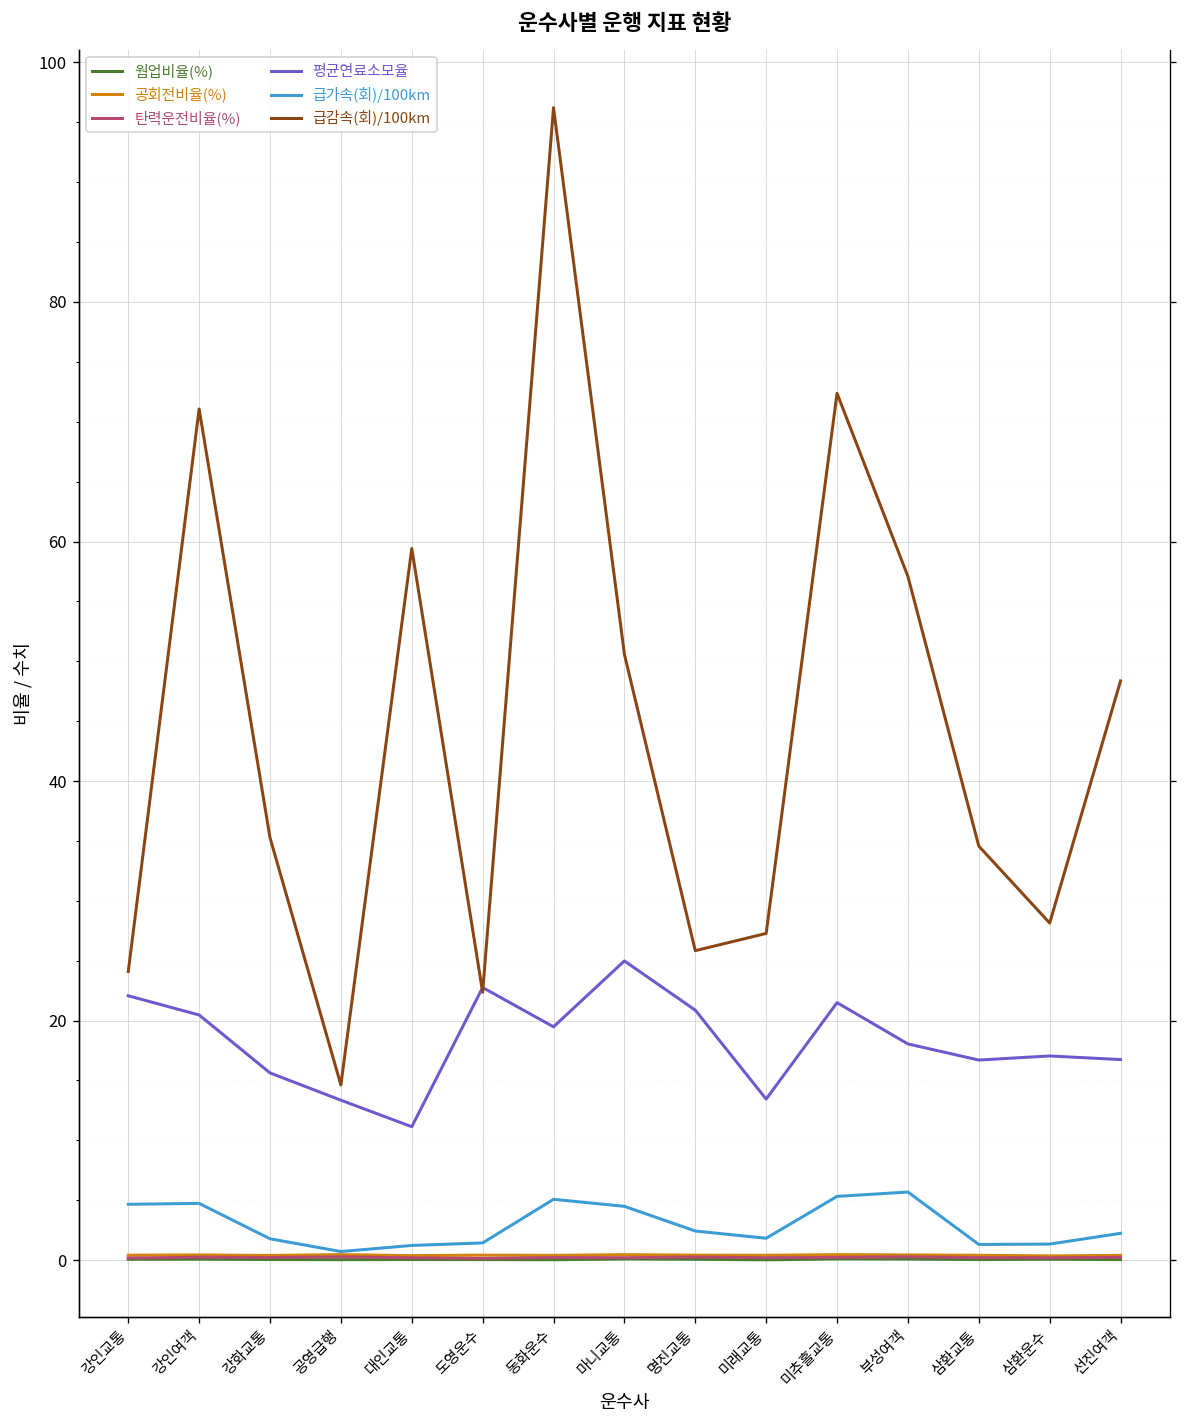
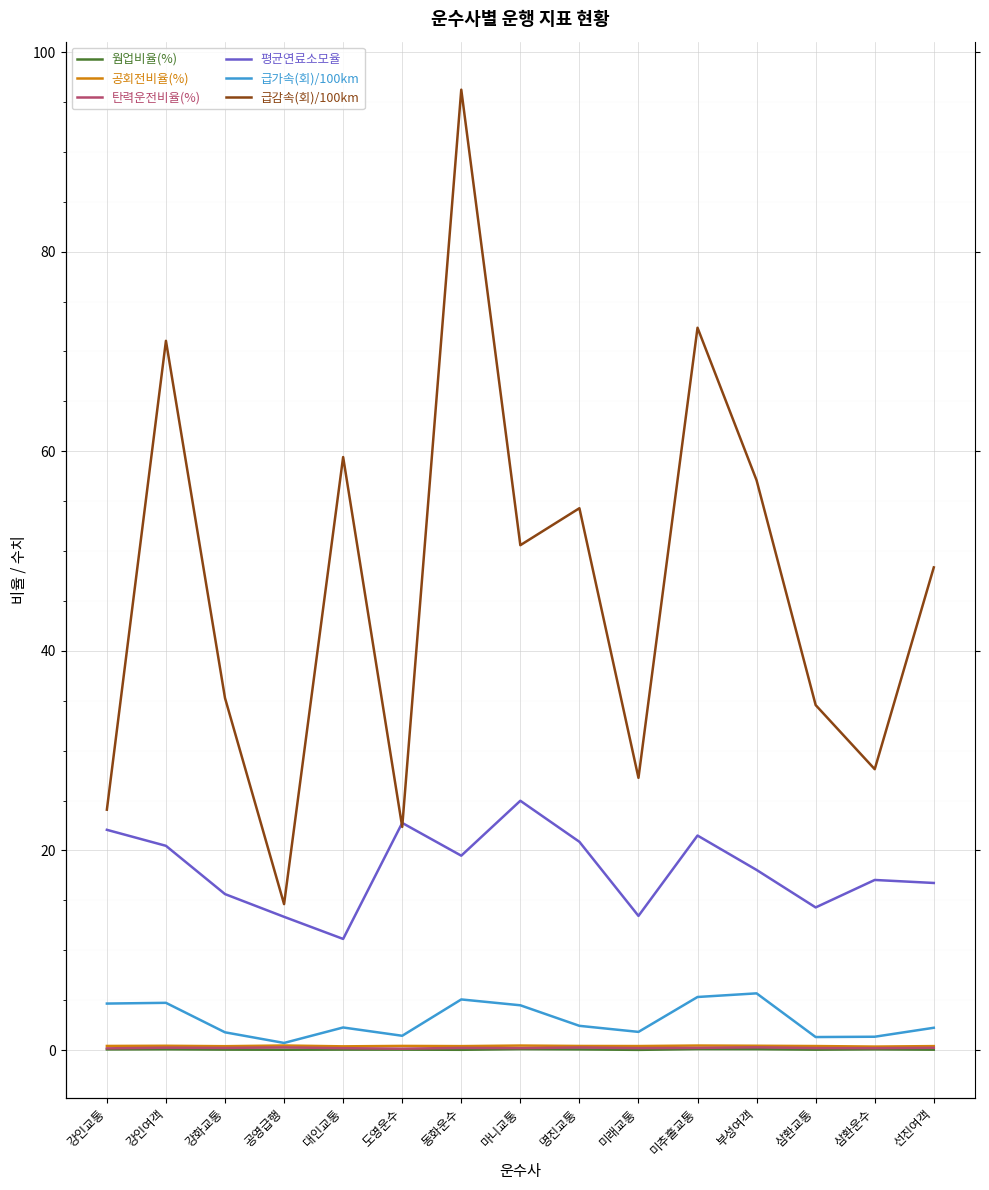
  {
    "공회전비율(%)": {
      "도영운수": 0
    },
    "평균연료소모율": {
      "강인교통": 22,
      "강인여객": 20,
      "강화교통": 16,
      "공영급행": 13,
      "대인교통": 11,
      "도영운수": 23,
      "동화운수": 19,
      "마니교통": 25,
      "명진교통": 21,
      "미래교통": 13,
      "미추홀교통": 21,
      "부성여객": 18,
-     "삼환교통": 17,
+     "삼환교통": 14,
      "삼환운수": 17,
      "선진여객": 17
    },
    "급가속(회)/100km": {
      "강인교통": 5,
      "강인여객": 5,
      "강화교통": 2,
      "공영급행": 1,
-     "대인교통": 1,
+     "대인교통": 2,
      "도영운수": 1,
      "동화운수": 5,
      "마니교통": 4,
      "명진교통": 2,
      "미래교통": 2,
      "미추홀교통": 5,
      "부성여객": 6,
      "삼환교통": 1,
      "삼환운수": 1,
      "선진여객": 2
    },
    "급감속(회)/100km": {
      "강인교통": 24,
      "강인여객": 71,
      "강화교통": 35,
      "공영급행": 15,
      "대인교통": 59,
      "도영운수": 22,
      "동화운수": 96,
      "마니교통": 51,
-     "명진교통": 26,
+     "명진교통": 54,
      "미래교통": 27,
      "미추홀교통": 72,
      "부성여객": 57,
      "삼환교통": 35,
      "삼환운수": 28,
      "선진여객": 48
    }
  }
